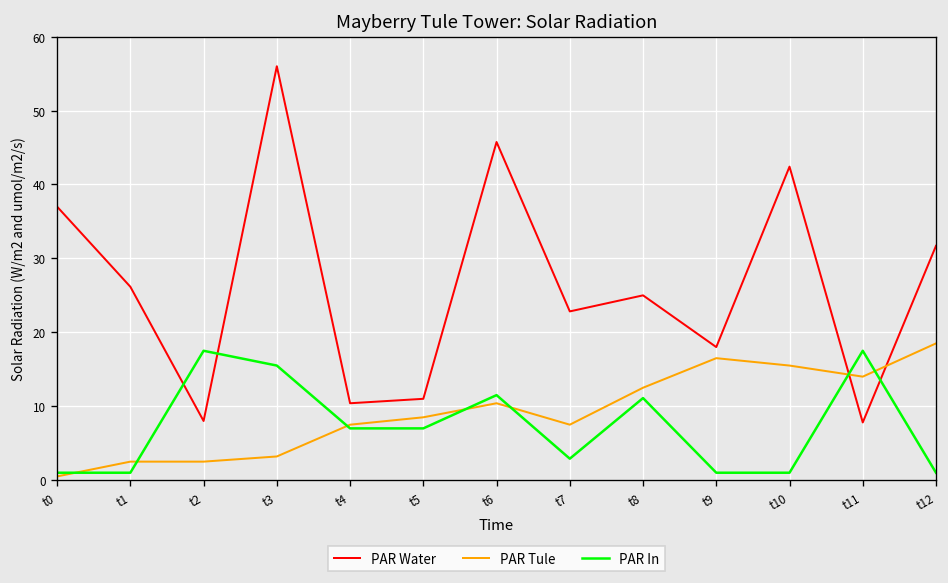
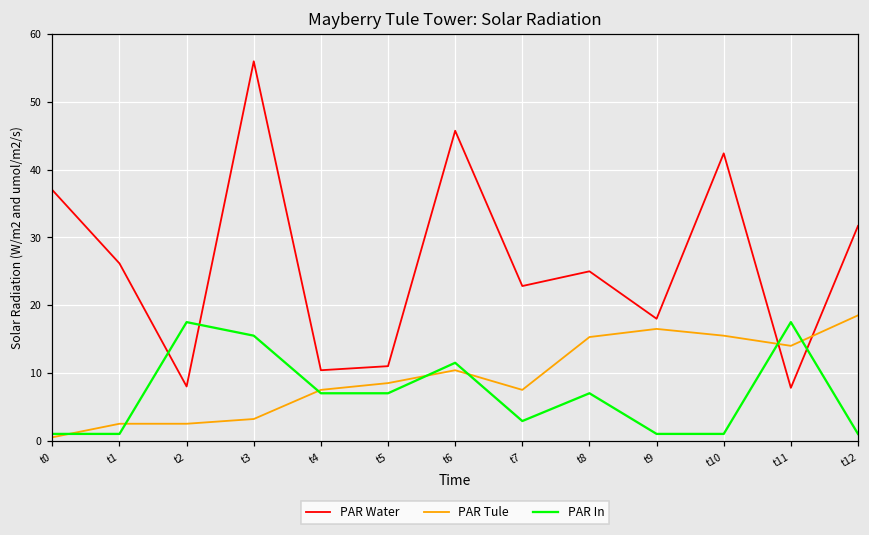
  {
    "PAR Water": {
      "t0": 37,
      "t1": 26,
      "t2": 8,
      "t3": 56,
      "t4": 10,
      "t5": 11,
      "t6": 46,
      "t7": 23,
      "t8": 25,
      "t9": 18,
      "t10": 42,
      "t11": 8,
      "t12": 32
    },
    "PAR Tule": {
      "t0": 1,
      "t1": 3,
      "t2": 3,
      "t3": 3,
      "t4": 8,
      "t5": 9,
      "t6": 10,
      "t7": 8,
-     "t8": 13,
+     "t8": 15,
      "t9": 17,
      "t10": 16,
      "t11": 14,
      "t12": 19
    },
    "PAR In": {
      "t0": 1,
      "t1": 1,
      "t2": 18,
      "t3": 16,
      "t4": 7,
      "t5": 7,
      "t6": 12,
      "t7": 3,
-     "t8": 11,
+     "t8": 7,
      "t9": 1,
      "t10": 1,
      "t11": 18,
      "t12": 1
    }
  }
